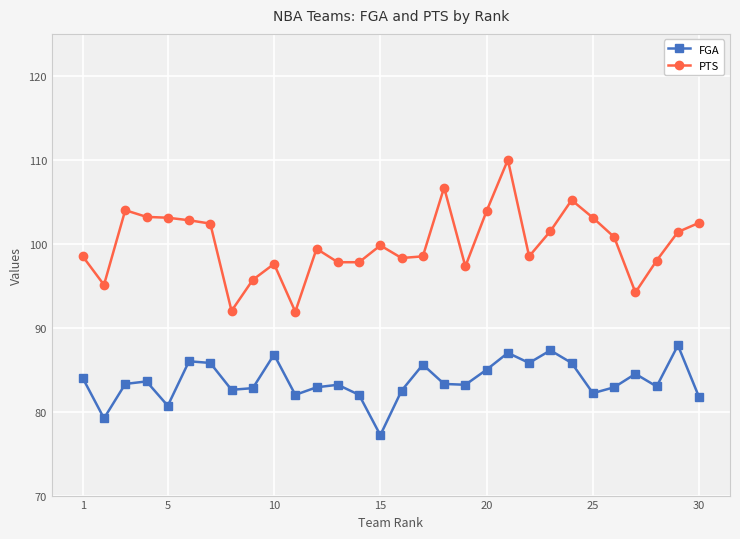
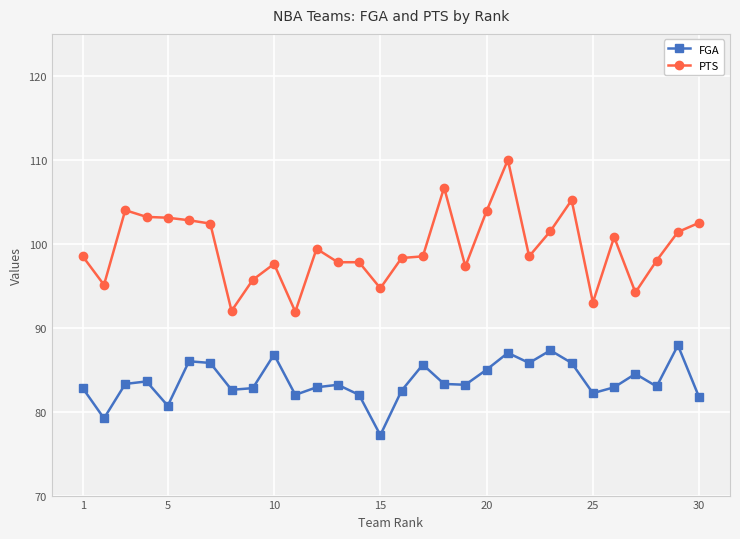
  {
    "FGA": {
-     "1": 84,
+     "1": 83,
      "5": 81,
      "10": 87,
      "15": 77,
      "20": 85,
      "25": 82,
      "30": 82
    },
    "PTS": {
      "1": 99,
      "5": 103,
      "10": 98,
-     "15": 100,
+     "15": 95,
      "20": 104,
-     "25": 103,
+     "25": 93,
      "30": 103
    }
  }
